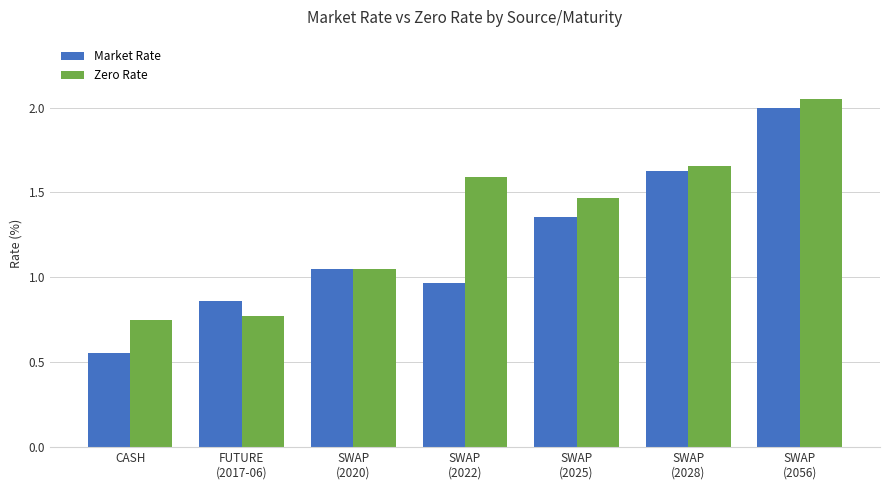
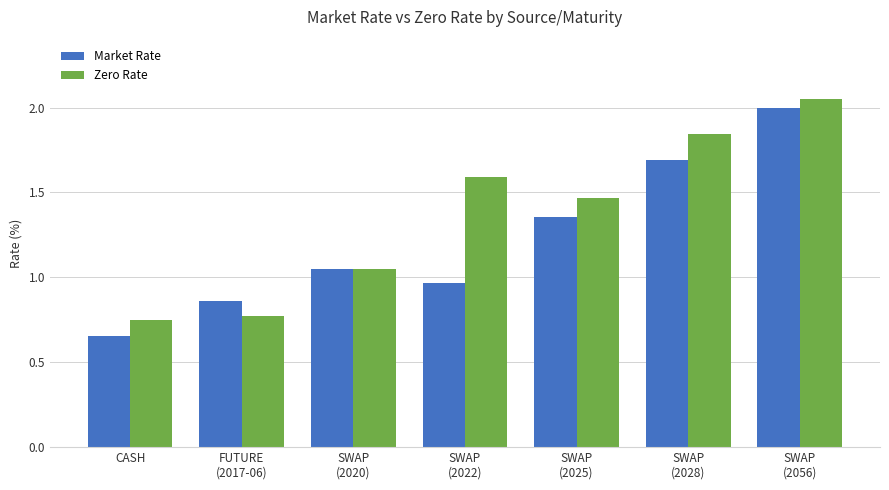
  {
    "Market Rate": {
-     "CASH": 0.56,
+     "CASH": 0.66,
      "FUTURE (2017-06)": 0.86,
      "SWAP (2020)": 1.05,
      "SWAP (2022)": 0.96,
      "SWAP (2025)": 1.35,
-     "SWAP (2028)": 1.63,
+     "SWAP (2028)": 1.69,
      "SWAP (2056)": 2.00
    },
    "Zero Rate": {
      "CASH": 0.75,
      "FUTURE (2017-06)": 0.77,
      "SWAP (2020)": 1.05,
      "SWAP (2022)": 1.59,
      "SWAP (2025)": 1.47,
-     "SWAP (2028)": 1.66,
+     "SWAP (2028)": 1.84,
      "SWAP (2056)": 2.05
    }
  }
